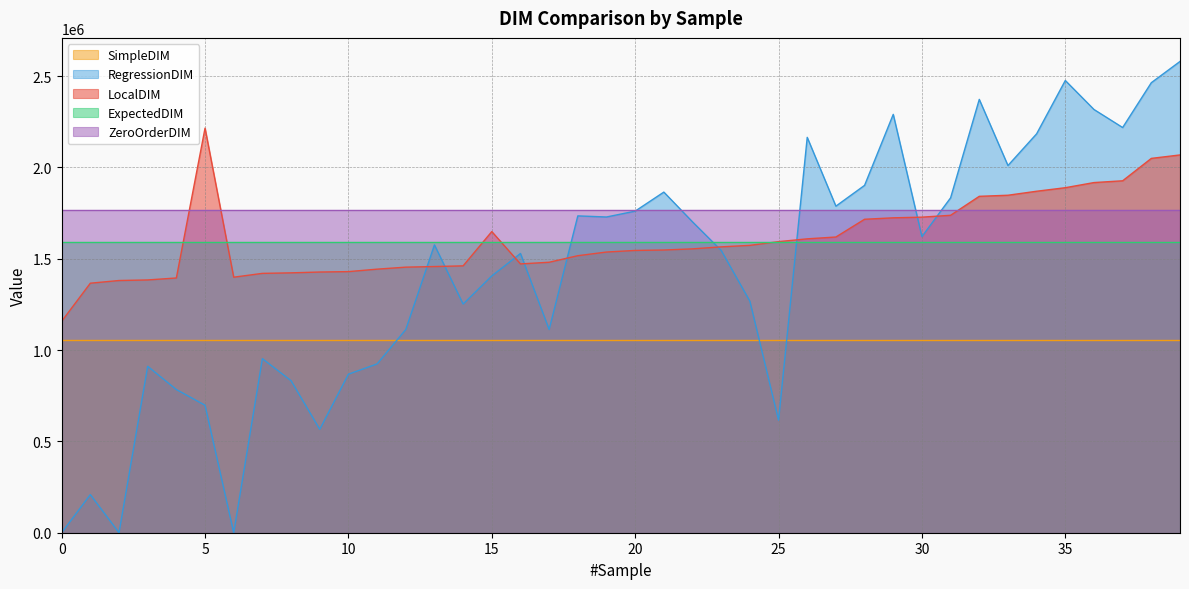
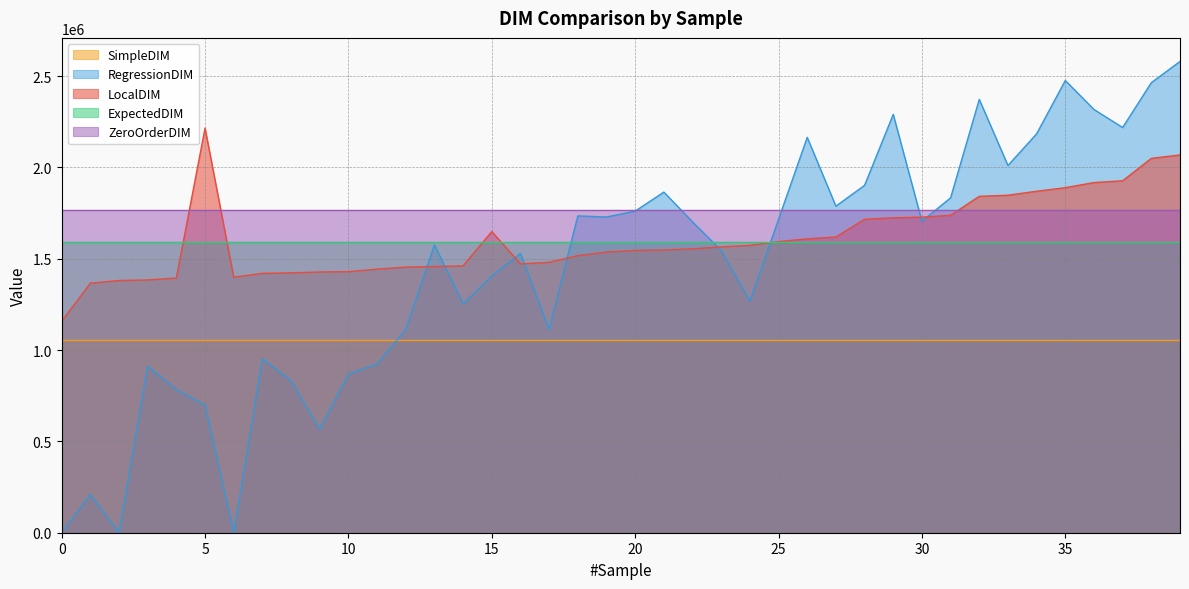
  {
    "SimpleDIM": {
      "0": 1050000,
      "5": 1050000,
      "10": 1050000,
      "15": 1050000,
      "20": 1050000,
      "25": 1050000,
      "30": 1050000,
      "35": 1050000
    },
    "RegressionDIM": {
      "0": 0,
      "5": 700000,
      "10": 870000,
      "15": 1410000,
-     "25": 620000,
-     "30": 1620000,
+     "25": 1720000,
+     "30": 1710000,
      "35": 2480000
    },
    "LocalDIM": {
      "0": 1160000,
      "5": 2220000,
      "10": 1430000,
      "15": 1650000,
      "20": 1550000,
      "30": 1730000,
      "35": 1890000
    },
    "ExpectedDIM": {
      "0": 1590000,
      "5": 1590000,
      "10": 1590000,
      "15": 1590000,
      "20": 1590000,
      "30": 1590000,
      "35": 1590000
    },
    "ZeroOrderDIM": {
      "0": 1770000,
      "5": 1770000,
      "10": 1770000,
      "15": 1770000,
      "25": 1770000,
      "30": 1770000,
      "35": 1770000
    }
  }
